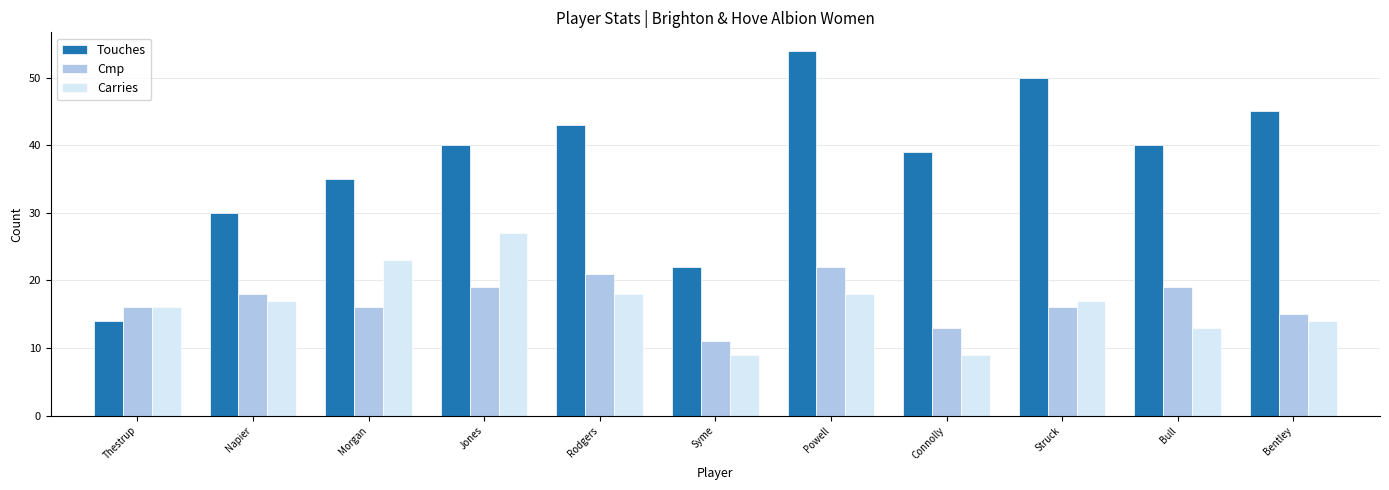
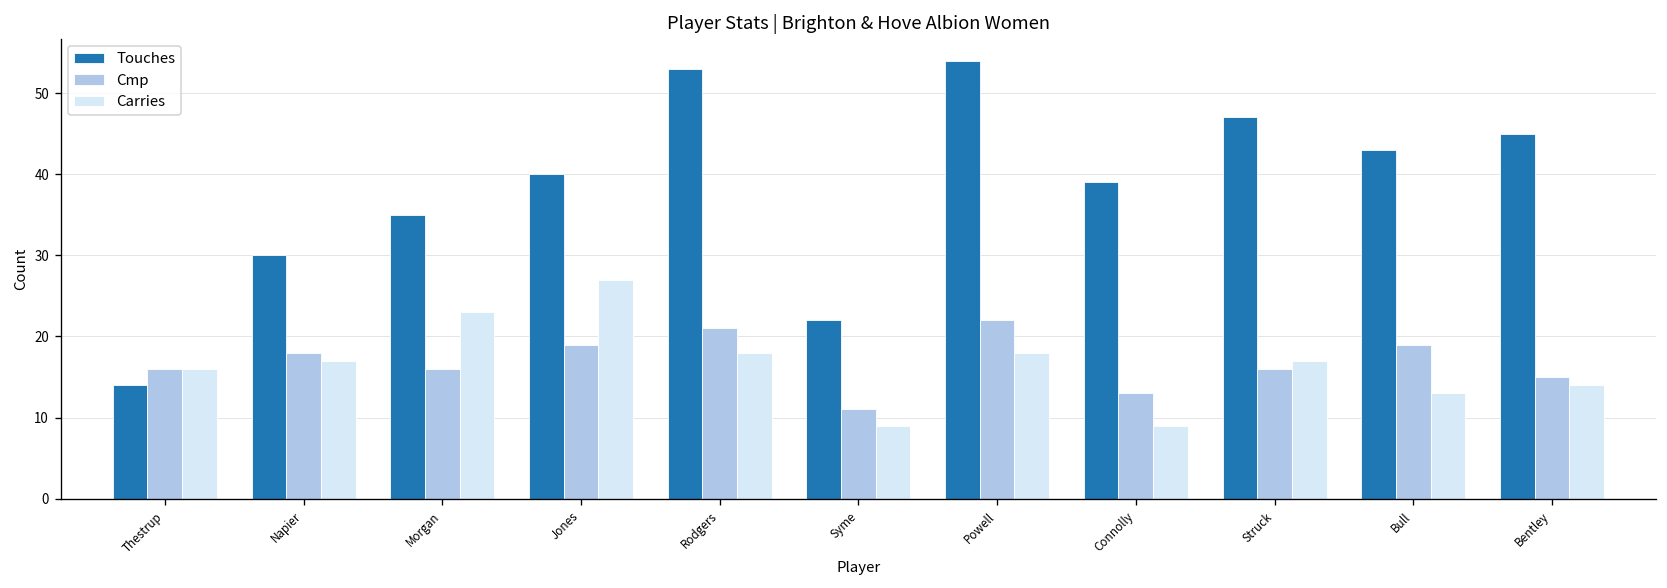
  {
    "Touches": {
      "Thestrup": 14,
      "Napier": 30,
      "Morgan": 35,
      "Jones": 40,
-     "Rodgers": 43,
+     "Rodgers": 53,
      "Syme": 22,
      "Powell": 54,
      "Connolly": 39,
-     "Struck": 50,
-     "Bull": 40,
+     "Struck": 47,
+     "Bull": 43,
      "Bentley": 45
    }
  }
